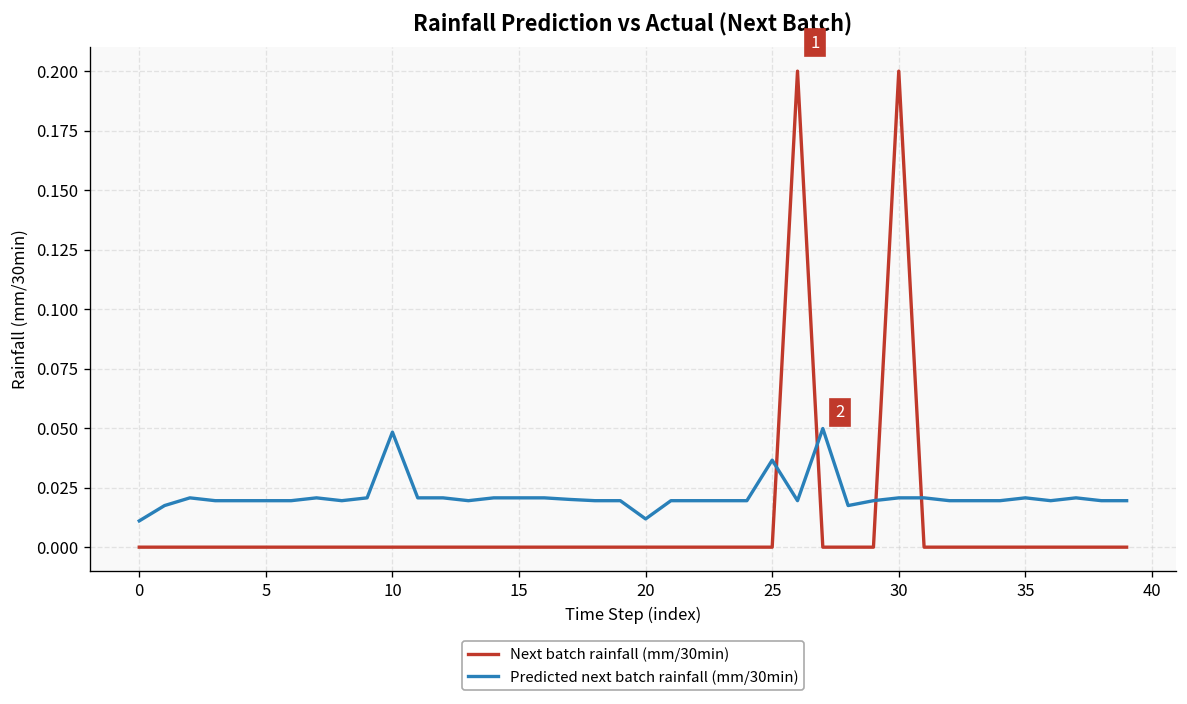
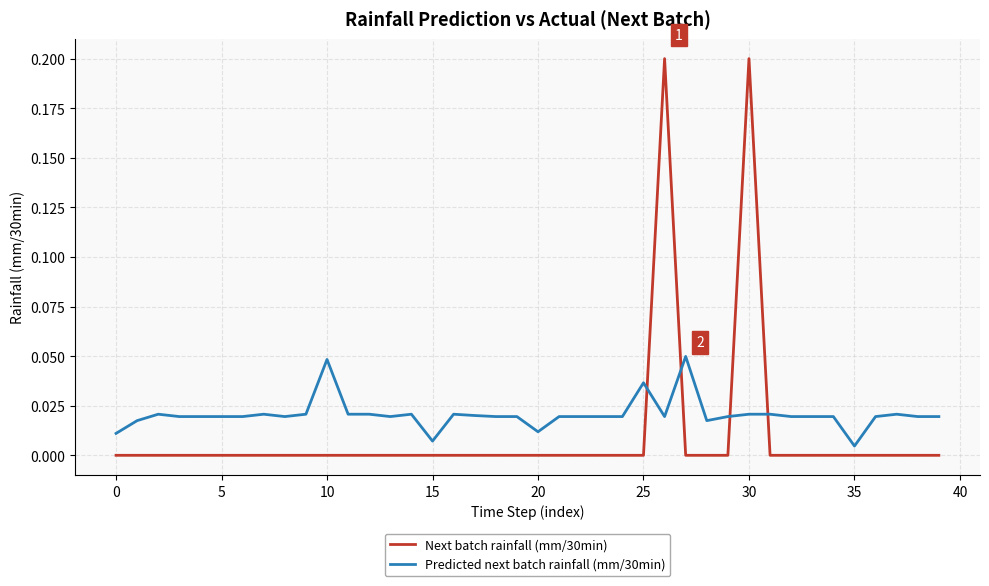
  {
    "Next batch rainfall (mm/30min)": {
      "0": 0.000,
      "5": 0.000,
      "10": 0.000,
      "15": 0.000,
      "20": 0.000,
      "25": 0.000,
      "30": 0.200,
      "35": 0.000
    },
    "Predicted next batch rainfall (mm/30min)": {
      "0": 0.011,
      "5": 0.020,
      "10": 0.048,
-     "15": 0.021,
+     "15": 0.007,
      "20": 0.012,
      "25": 0.037,
      "30": 0.021,
-     "35": 0.021
+     "35": 0.005
    }
  }
